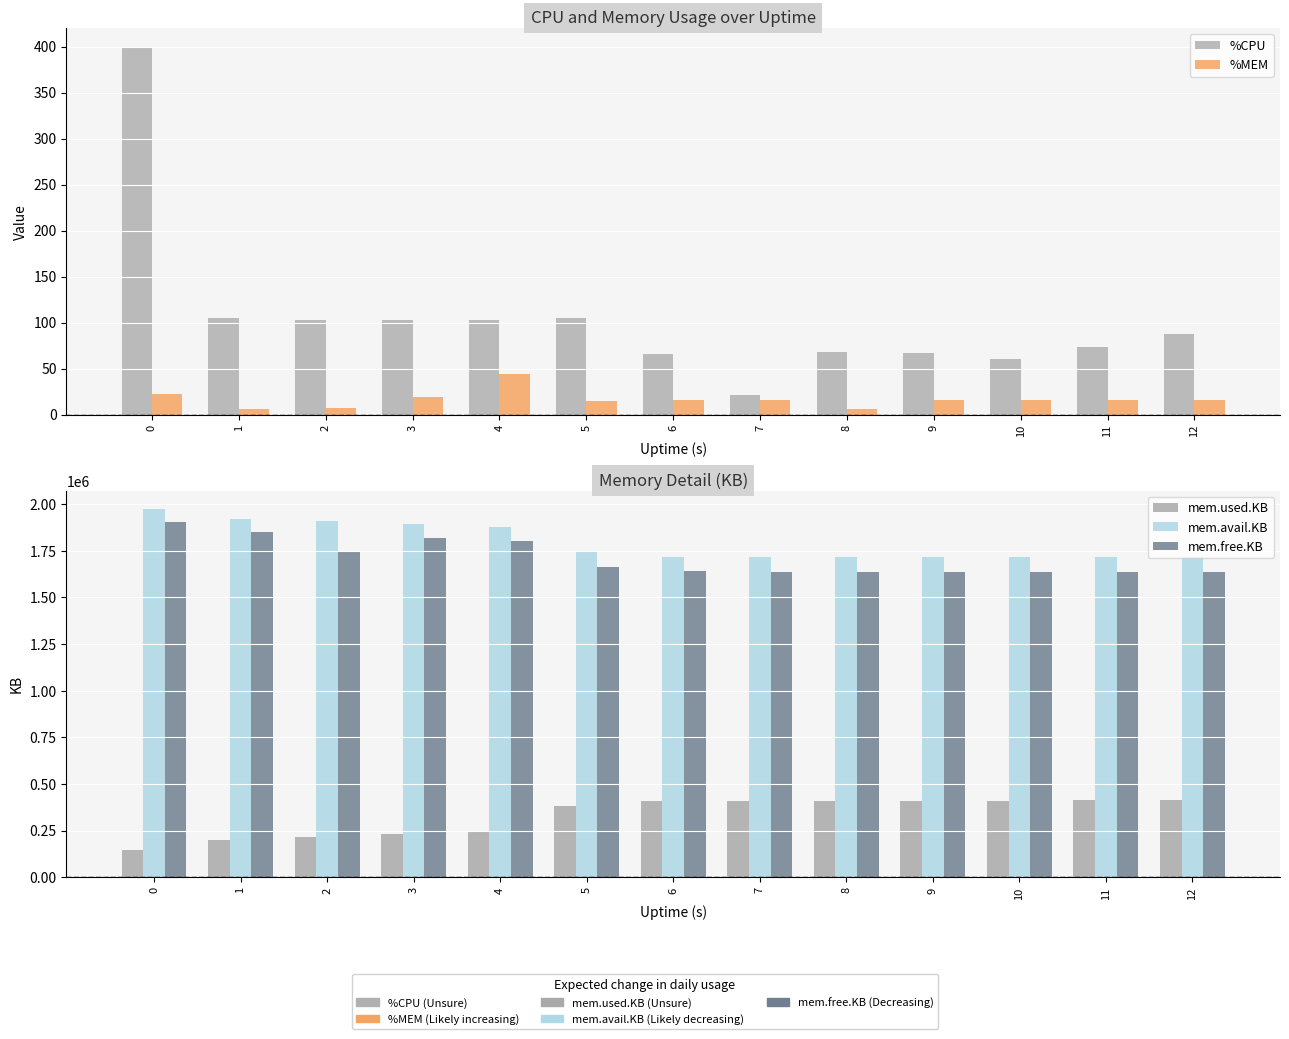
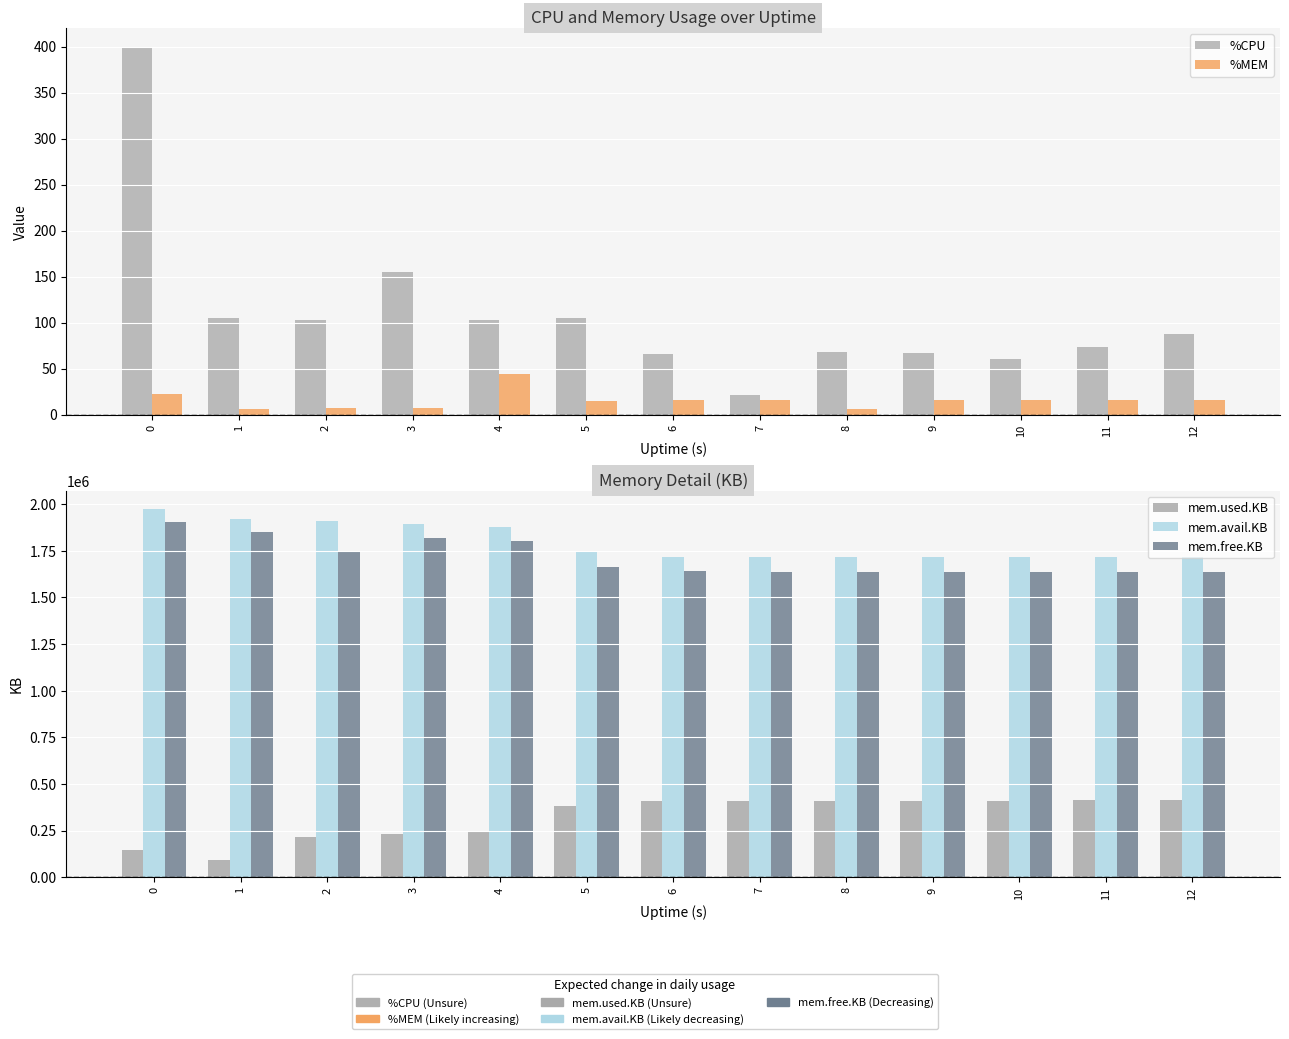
  {
    "CPU and Memory Usage over Uptime": {
      "%CPU": {
        "0": 400,
        "1": 100,
        "2": 100,
-       "3": 100,
+       "3": 160,
        "4": 100,
        "5": 110,
        "6": 70,
        "7": 20,
        "8": 70,
        "9": 70,
        "10": 60,
        "11": 70,
        "12": 90
      },
      "%MEM": {
        "0": 20,
        "1": 10,
        "2": 10,
-       "3": 20,
+       "3": 10,
        "4": 40,
        "5": 10,
        "6": 20,
        "7": 20,
        "8": 10,
        "9": 20,
        "10": 20,
        "11": 20,
        "12": 20
      }
    },
    "Memory Detail (KB)": {
      "mem.used.KB": {
        "0": 140000,
-       "1": 200000,
+       "1": 90000,
        "2": 210000,
        "3": 230000,
        "4": 250000,
        "5": 380000,
        "6": 410000,
        "7": 410000,
        "8": 410000,
        "9": 410000,
        "10": 410000,
        "11": 410000,
        "12": 410000
      },
      "mem.avail.KB": {
        "0": 1970000,
        "1": 1920000,
        "2": 1910000,
        "3": 1890000,
        "4": 1880000,
        "5": 1740000,
        "6": 1720000,
        "7": 1720000,
        "8": 1720000,
        "9": 1720000,
        "10": 1720000,
        "11": 1720000
      },
      "mem.free.KB": {
        "0": 1900000,
        "1": 1850000,
        "2": 1750000,
        "3": 1820000,
        "4": 1800000,
        "5": 1660000,
        "6": 1640000,
        "7": 1640000,
        "8": 1640000,
        "9": 1640000,
        "10": 1640000,
        "11": 1640000,
        "12": 1640000
      }
    }
  }
